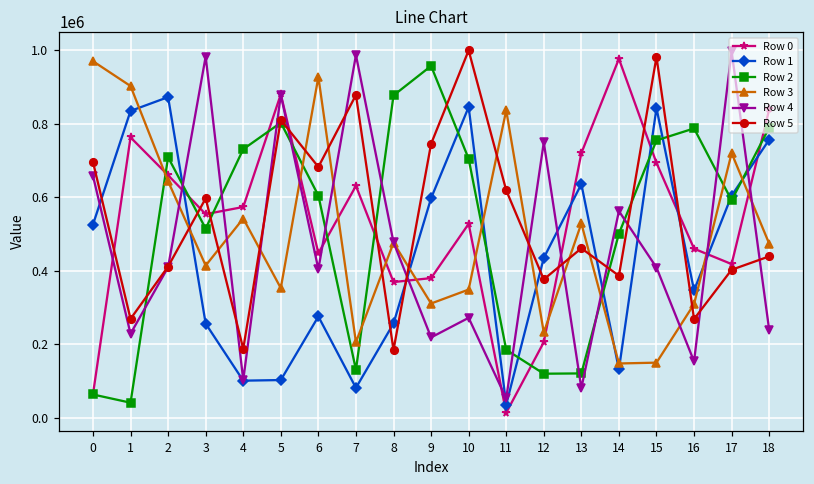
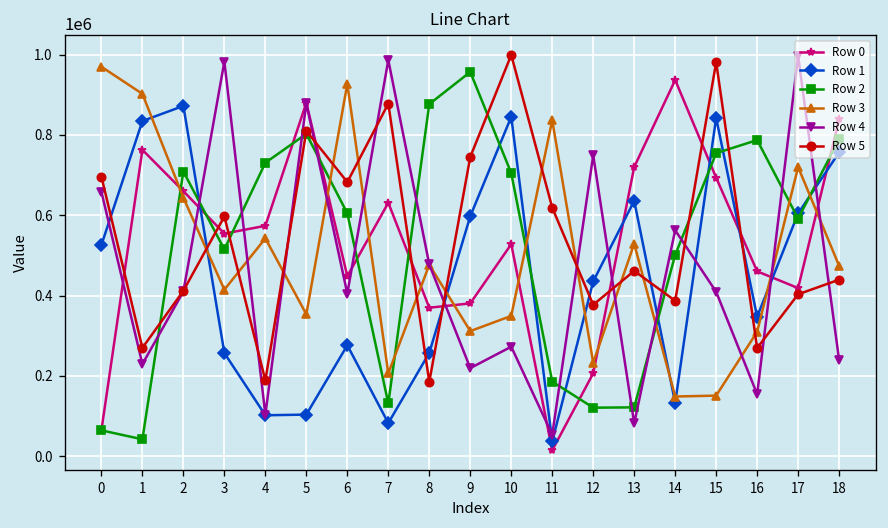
  {
    "Row 0": {
      "1": 760000,
      "2": 660000,
      "3": 550000,
      "4": 570000,
      "6": 450000,
      "7": 630000,
      "8": 370000,
      "9": 380000,
      "10": 530000,
      "11": 10000,
      "12": 210000,
      "13": 720000,
-     "14": 980000,
+     "14": 940000,
      "15": 690000,
      "16": 460000,
      "17": 420000
    },
    "Row 1": {
      "0": 530000,
      "1": 830000,
      "2": 870000,
      "3": 260000,
      "5": 100000,
      "6": 280000,
      "7": 80000,
      "8": 260000,
      "9": 600000,
      "10": 850000,
      "11": 40000,
      "12": 440000,
      "13": 640000,
      "14": 130000,
      "15": 840000,
      "16": 350000,
      "17": 600000,
      "18": 760000
    },
    "Row 2": {
      "1": 40000,
      "2": 710000,
      "3": 510000,
      "4": 730000,
      "6": 600000,
      "7": 130000,
      "8": 880000,
      "9": 960000,
      "10": 700000,
      "11": 190000,
      "12": 120000,
      "13": 120000,
      "14": 500000,
      "15": 750000,
      "16": 790000,
      "17": 590000
    },
    "Row 3": {
      "0": 970000,
      "1": 900000,
      "2": 640000,
      "3": 410000,
      "4": 540000,
      "5": 350000,
      "6": 930000,
      "7": 210000,
      "9": 310000,
      "10": 350000,
      "11": 840000,
      "12": 230000,
      "13": 530000,
      "14": 150000,
      "15": 150000,
      "16": 310000,
      "17": 720000,
      "18": 470000
    },
    "Row 4": {
      "0": 660000,
      "1": 230000,
      "3": 980000,
      "6": 400000,
      "7": 990000,
      "9": 220000,
      "10": 270000,
      "11": 50000,
      "12": 750000,
      "13": 80000,
      "14": 560000,
      "15": 410000,
      "16": 150000,
      "18": 240000
    },
    "Row 5": {
      "0": 700000,
      "1": 270000,
      "3": 600000,
      "4": 190000,
      "6": 680000,
      "7": 880000,
      "8": 180000,
      "9": 750000,
      "10": 1000000,
      "11": 620000,
      "12": 380000,
      "13": 460000,
      "14": 390000,
      "15": 980000,
      "16": 270000,
      "17": 400000,
      "18": 440000
    }
  }
